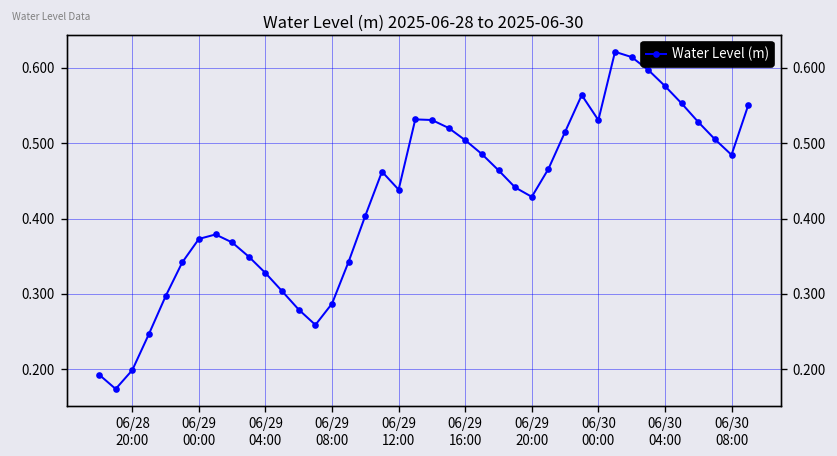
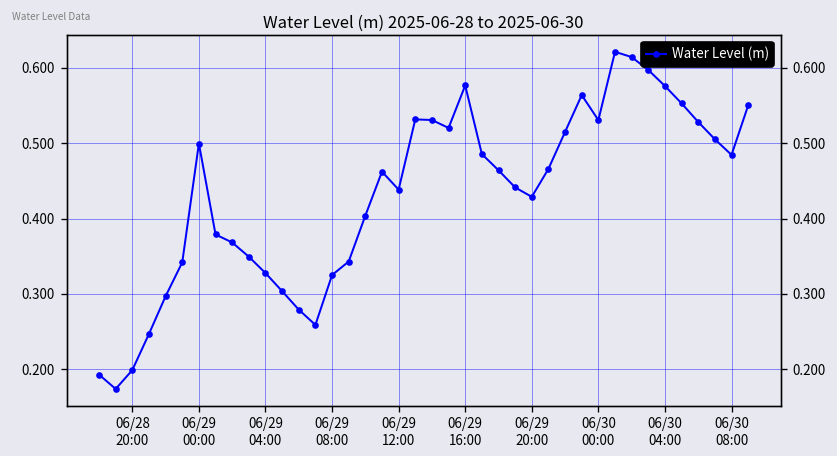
  {
    "06/28 20:00": 0.20,
-   "06/29 00:00": 0.37,
+   "06/29 00:00": 0.50,
    "06/29 04:00": 0.33,
-   "06/29 08:00": 0.29,
+   "06/29 08:00": 0.32,
    "06/29 12:00": 0.44,
-   "06/29 16:00": 0.50,
+   "06/29 16:00": 0.58,
    "06/29 20:00": 0.43,
    "06/30 00:00": 0.53,
    "06/30 04:00": 0.58,
    "06/30 08:00": 0.48
  }
